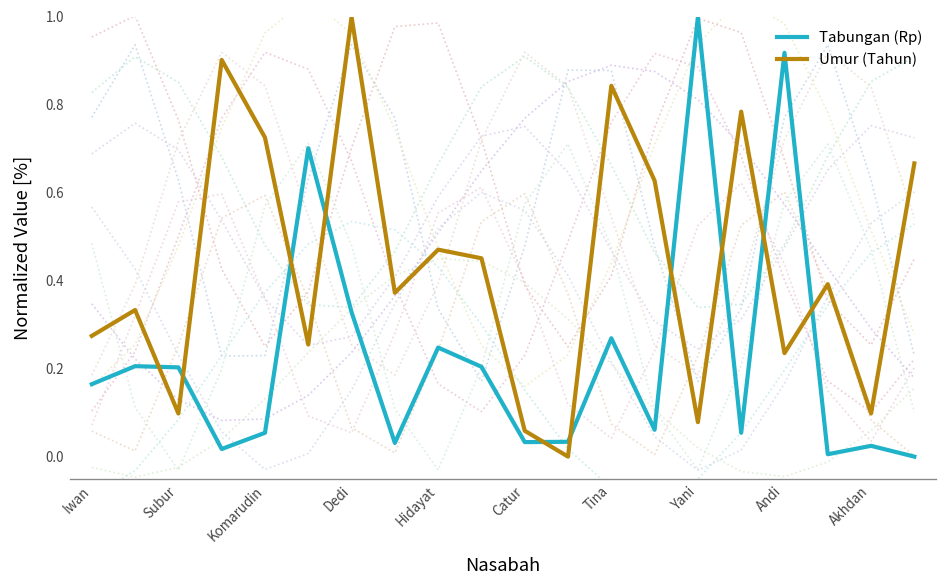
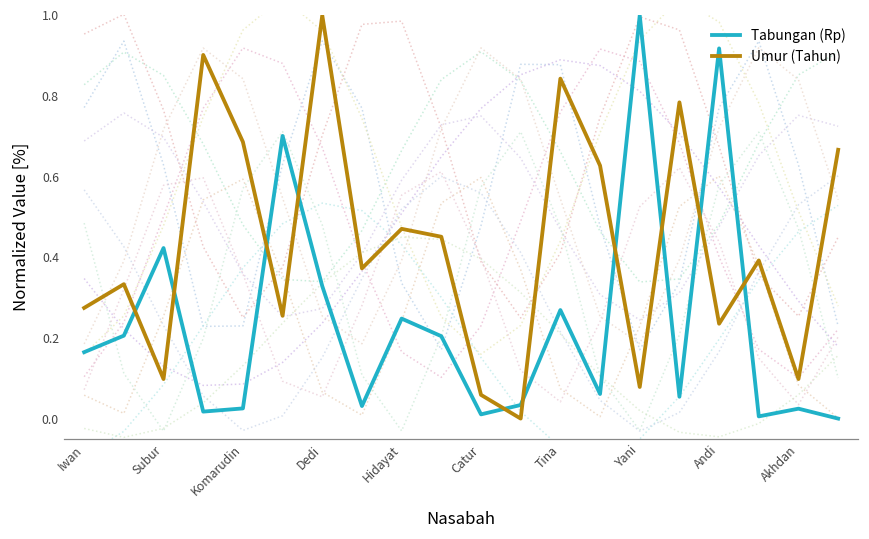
  {
    "Tabungan (Rp)": {
-     "Subur": 0.20,
-     "Komarudin": 0.05,
+     "Subur": 0.42,
+     "Komarudin": 0.03,
      "Dedi": 0.33,
-     "Catur": 0.03,
+     "Catur": 0.01,
      "Tina": 0.27,
      "Andi": 0.92,
      "Akhdan": 0.02
    },
    "Umur (Tahun)": {
      "Iwan": 0.27,
      "Subur": 0.10,
-     "Komarudin": 0.73,
+     "Komarudin": 0.69,
      "Dedi": 1.00,
      "Catur": 0.06,
      "Tina": 0.84,
      "Yani": 0.08,
      "Andi": 0.24
    }
  }
